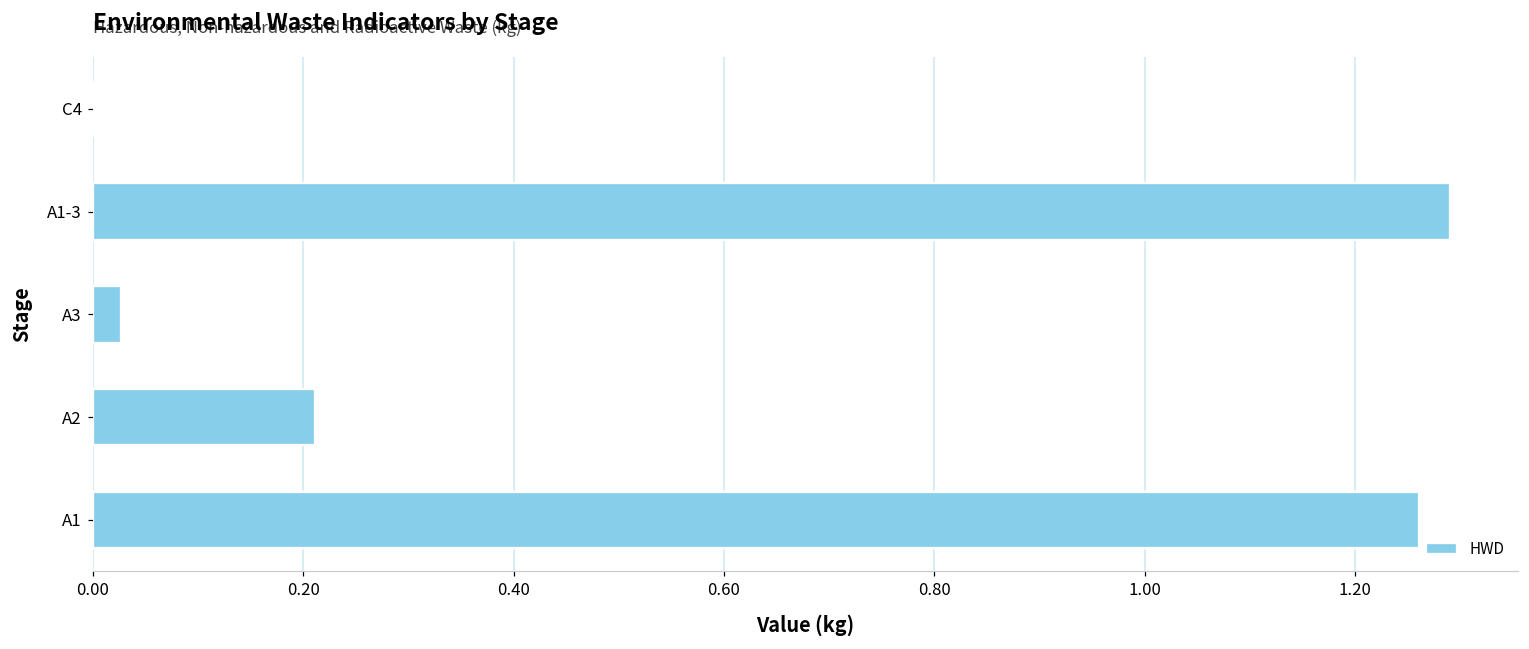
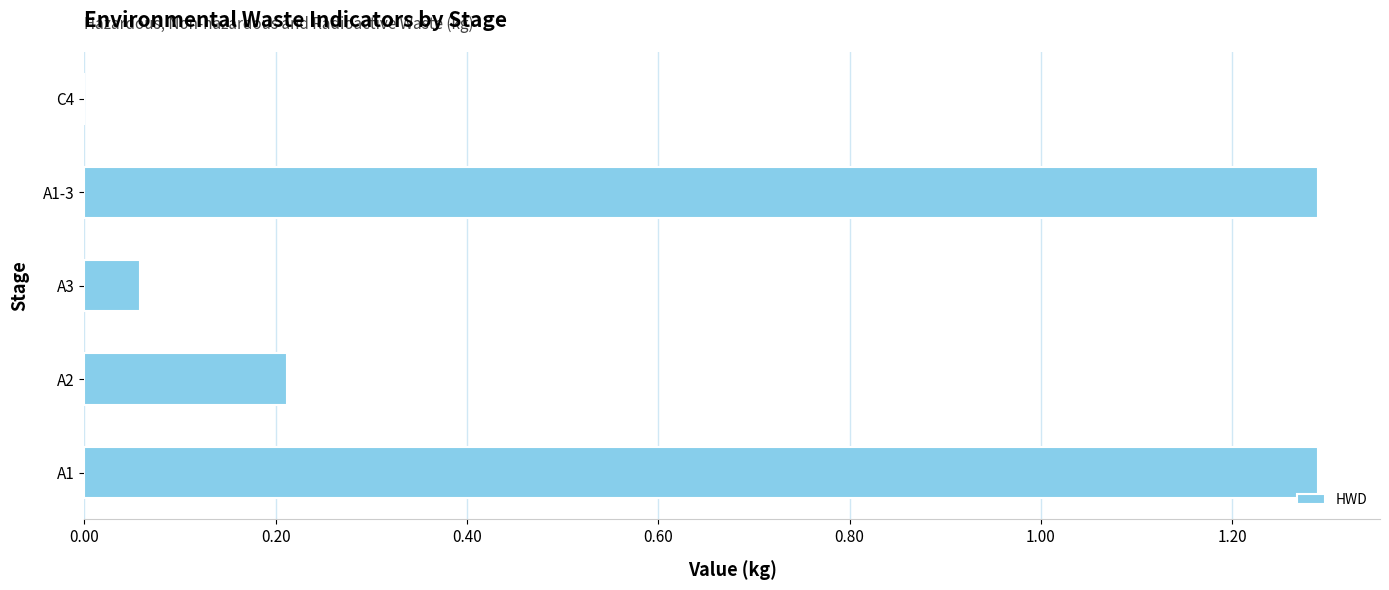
  {
    "C4": 0.00,
    "A1-3": 1.29,
-   "A3": 0.03,
+   "A3": 0.06,
    "A2": 0.21,
-   "A1": 1.26
+   "A1": 1.29
  }
